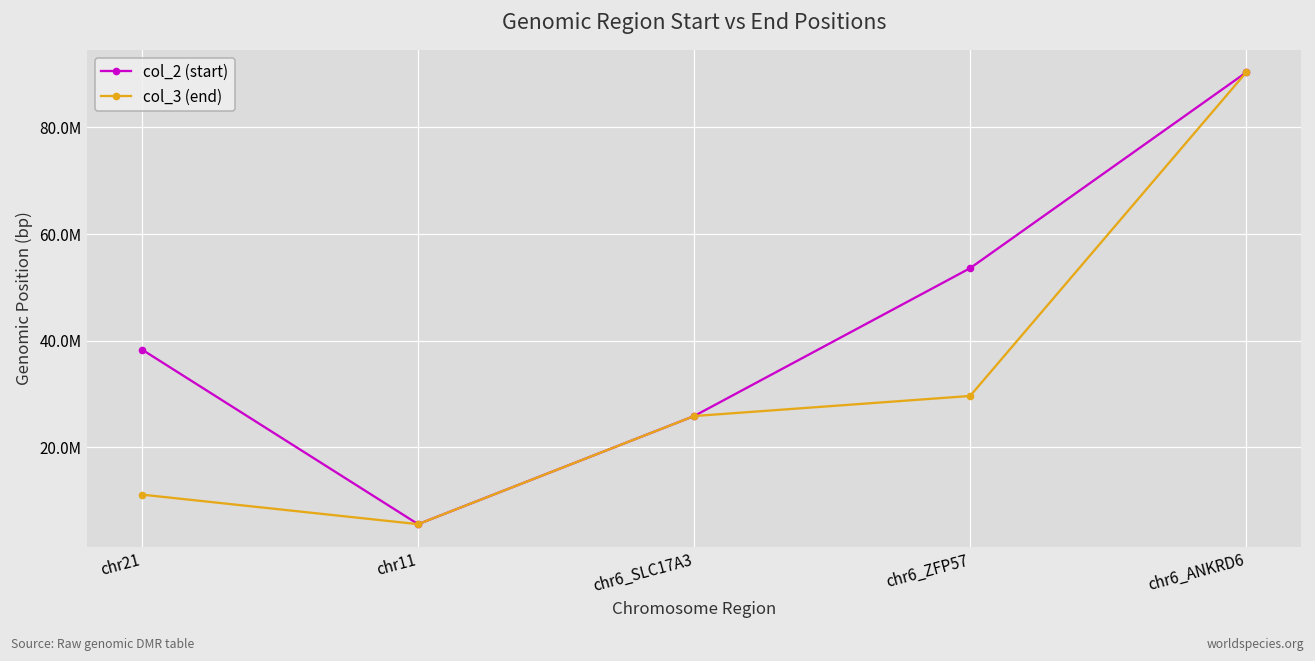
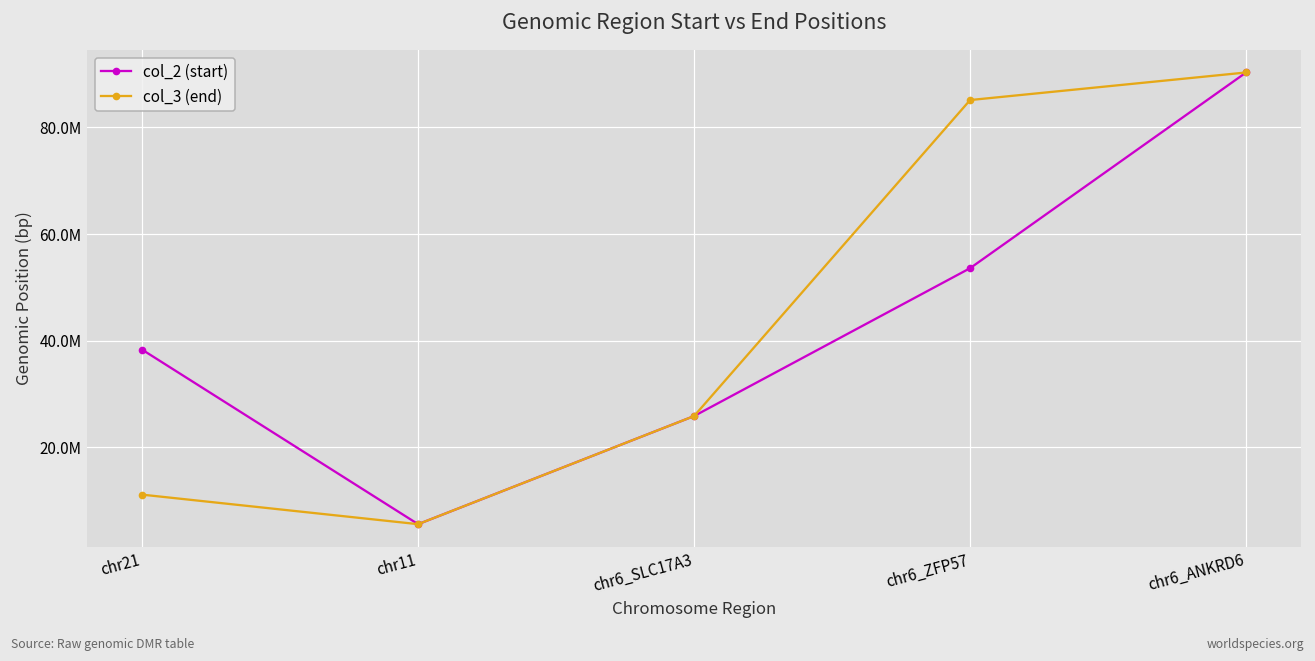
  {
    "col_2 (start)": {
      "chr21": 38000000,
      "chr6_ZFP57": 54000000
    },
    "col_3 (end)": {
      "chr21": 11000000,
-     "chr6_ZFP57": 30000000
+     "chr6_ZFP57": 85000000
    }
  }
